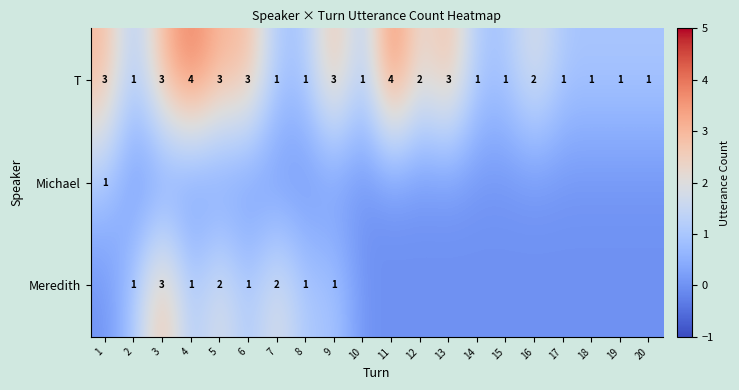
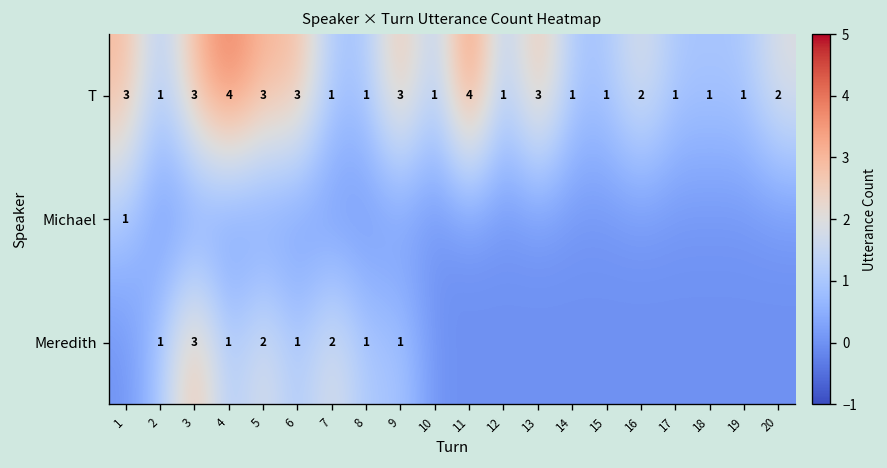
  {
    "T": {
      "1": 3,
      "2": 1,
      "3": 3,
      "4": 4,
      "5": 3,
      "6": 3,
      "7": 1,
      "8": 1,
      "9": 3,
      "10": 1,
      "11": 4,
-     "12": 2,
+     "12": 1,
      "13": 3,
      "14": 1,
      "15": 1,
      "16": 2,
      "17": 1,
      "18": 1,
      "19": 1,
-     "20": 1
+     "20": 2
    },
    "Michael": {
      "1": 1
    },
    "Meredith": {
      "2": 1,
      "3": 3,
      "4": 1,
      "5": 2,
      "6": 1,
      "7": 2,
      "8": 1,
      "9": 1
    }
  }
